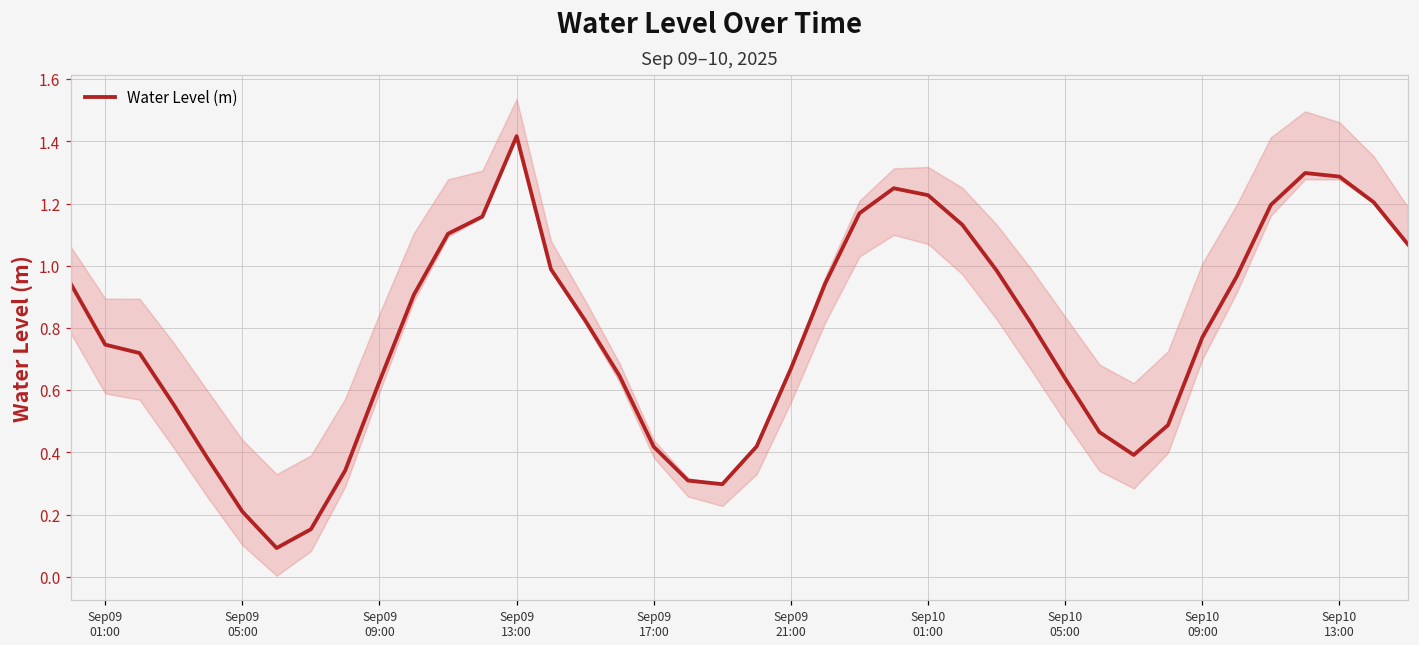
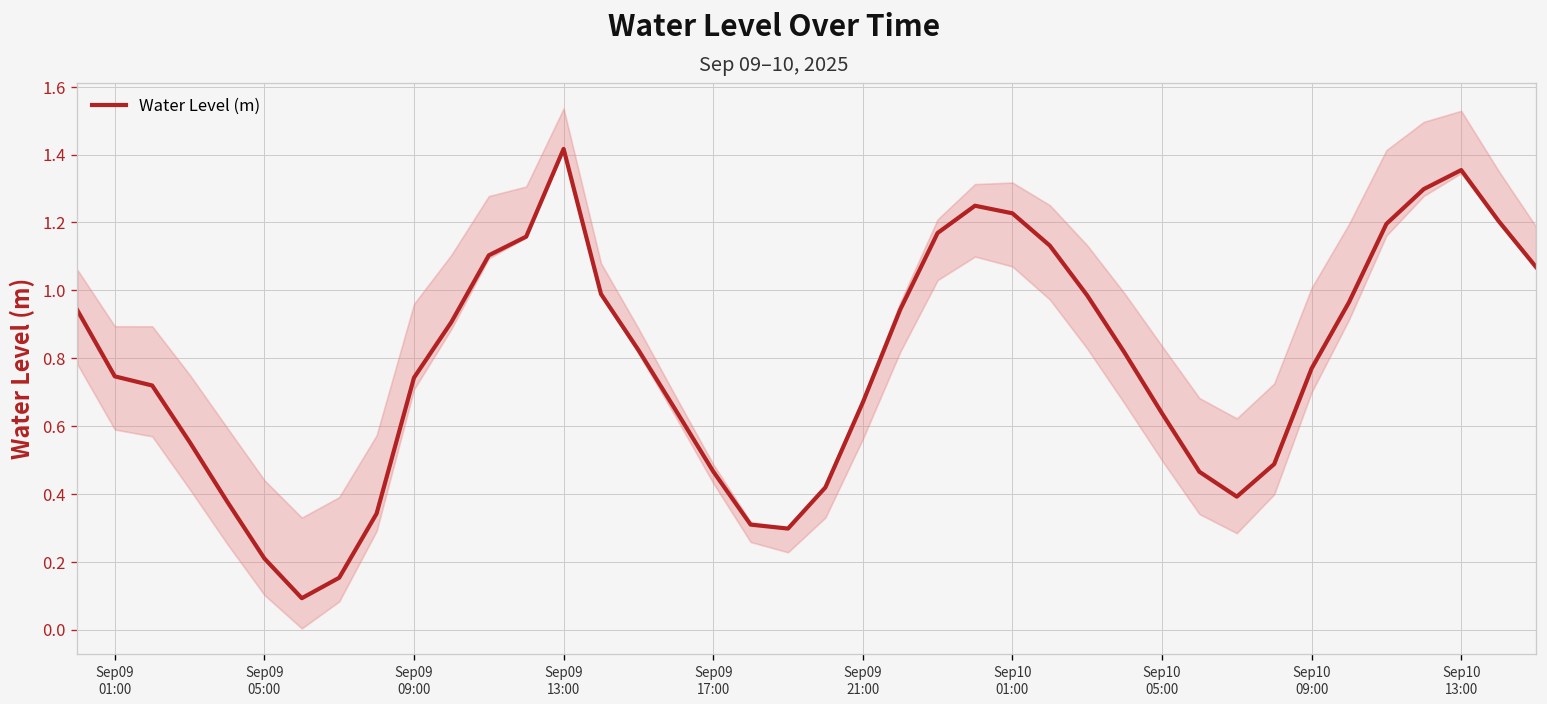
  {
    "Water Level (m)": {
      "Sep09 01:00": 0.75,
      "Sep09 05:00": 0.21,
-     "Sep09 09:00": 0.63,
+     "Sep09 09:00": 0.74,
      "Sep09 13:00": 1.42,
-     "Sep09 17:00": 0.42,
+     "Sep09 17:00": 0.47,
      "Sep10 01:00": 1.23,
      "Sep10 05:00": 0.64,
      "Sep10 09:00": 0.77,
-     "Sep10 13:00": 1.29
+     "Sep10 13:00": 1.35
    }
  }
